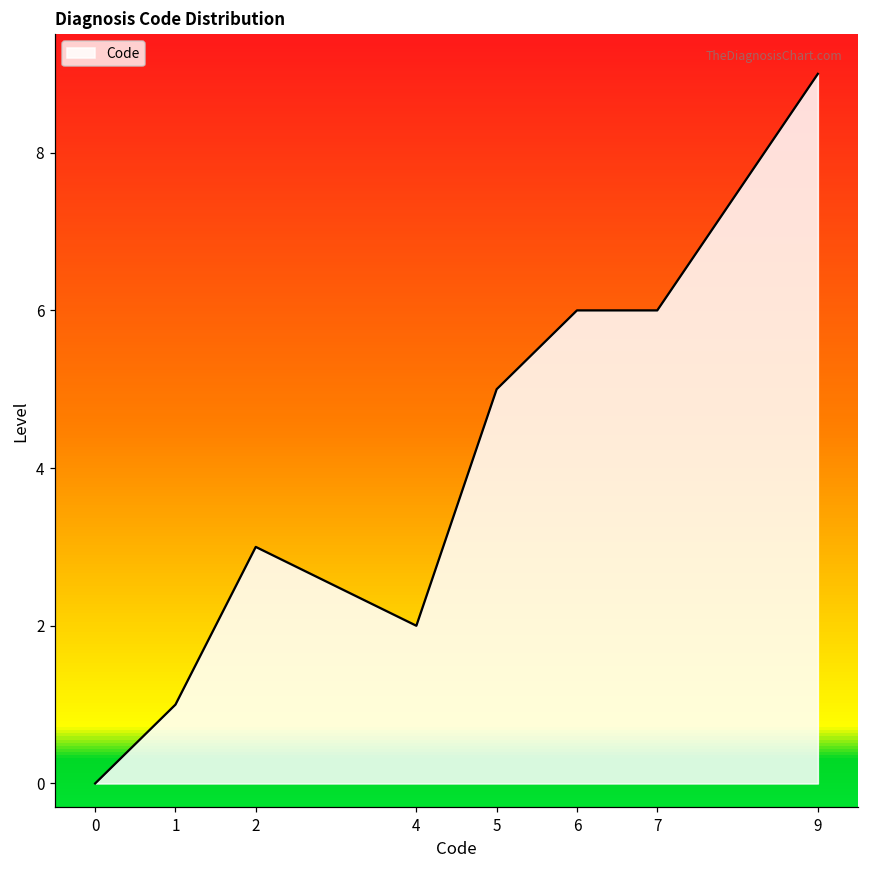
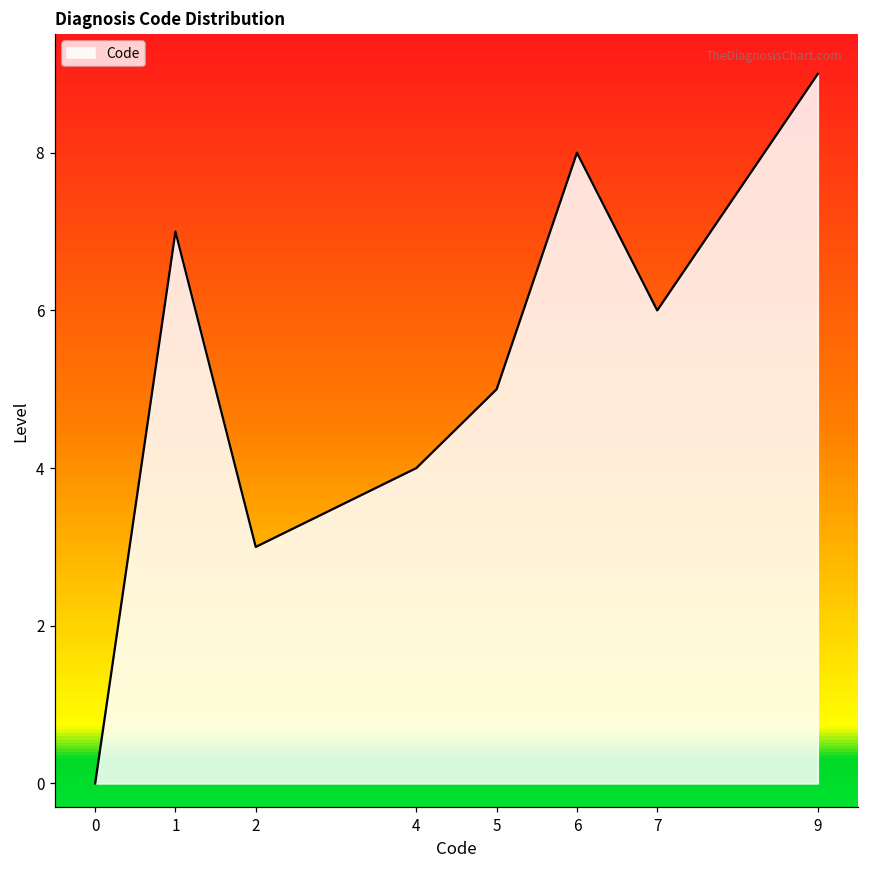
  {
    "0": 0,
-   "1": 1,
+   "1": 7,
    "2": 3,
-   "4": 2,
+   "4": 4,
    "5": 5,
-   "6": 6,
+   "6": 8,
    "7": 6,
    "9": 9
  }
